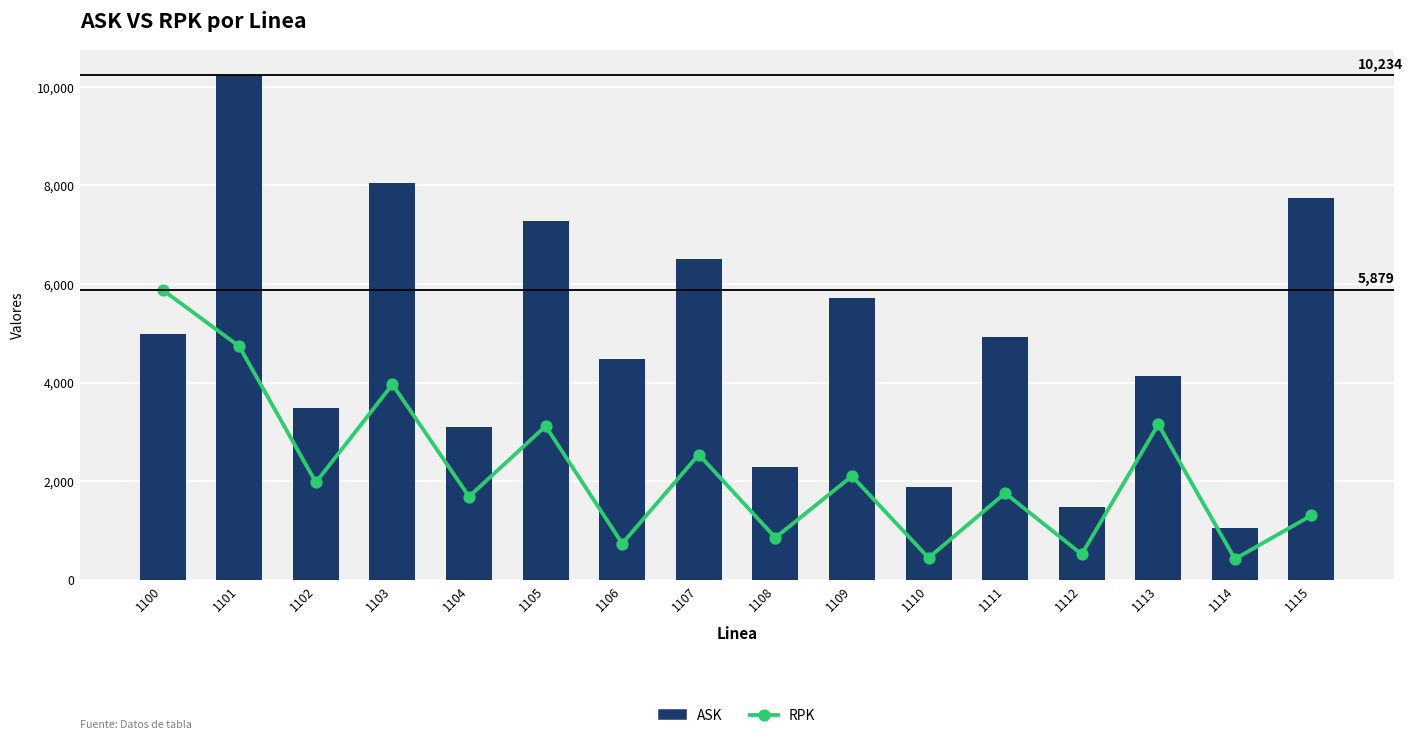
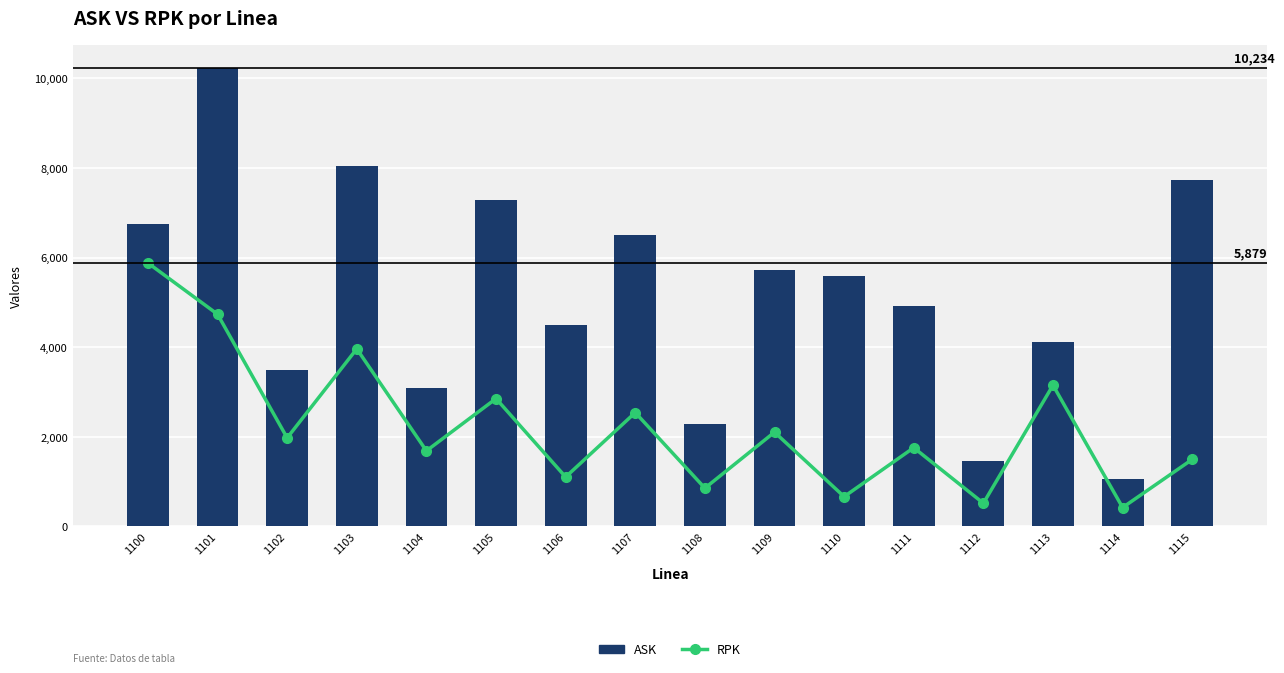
  {
    "ASK": {
-     "1100": "5,000",
+     "1100": "6,700",
      "1101": "10,200",
      "1102": "3,500",
      "1103": "8,100",
      "1104": "3,100",
      "1105": "7,300",
      "1106": "4,500",
      "1107": "6,500",
      "1108": "2,300",
      "1109": "5,700",
-     "1110": "1,900",
+     "1110": "5,600",
      "1111": "4,900",
      "1112": "1,500",
      "1113": "4,100",
      "1114": "1,100",
      "1115": "7,700"
    },
    "RPK": {
      "1100": "5,900",
      "1101": "4,700",
      "1102": "2,000",
      "1103": "4,000",
      "1104": "1,700",
-     "1105": "3,100",
-     "1106": "700",
+     "1105": "2,900",
+     "1106": "1,100",
      "1107": "2,500",
      "1108": "900",
      "1109": "2,100",
-     "1110": "400",
+     "1110": "700",
      "1111": "1,800",
      "1112": "500",
      "1113": "3,100",
      "1114": "400",
-     "1115": "1,300"
+     "1115": "1,500"
    }
  }
